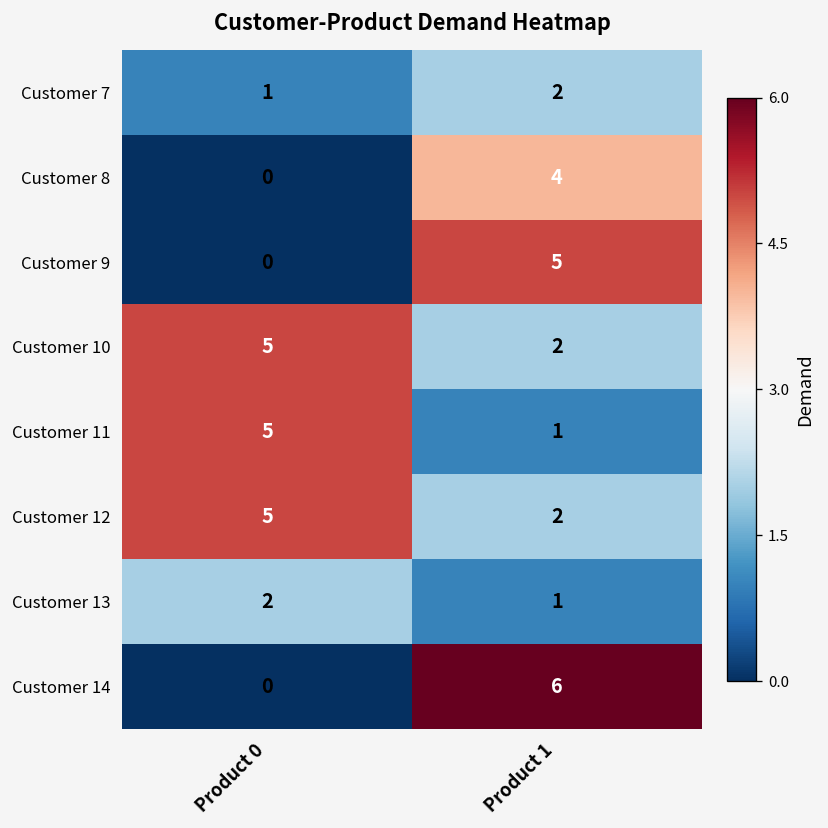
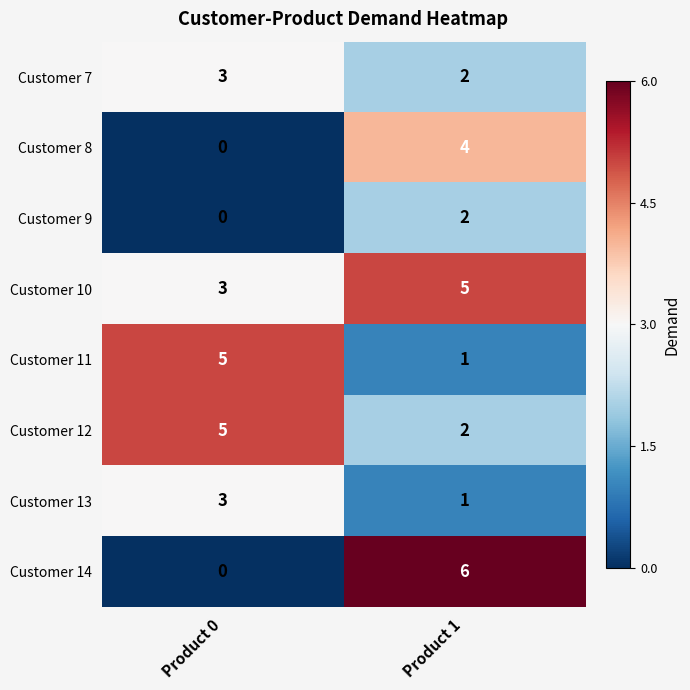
  {
    "Customer 7": {
-     "Product 0": 1,
+     "Product 0": 3,
      "Product 1": 2
    },
    "Customer 8": {
      "Product 0": 0,
      "Product 1": 4
    },
    "Customer 9": {
      "Product 0": 0,
-     "Product 1": 5
+     "Product 1": 2
    },
    "Customer 10": {
-     "Product 0": 5,
-     "Product 1": 2
+     "Product 0": 3,
+     "Product 1": 5
    },
    "Customer 11": {
      "Product 0": 5,
      "Product 1": 1
    },
    "Customer 12": {
      "Product 0": 5,
      "Product 1": 2
    },
    "Customer 13": {
-     "Product 0": 2,
+     "Product 0": 3,
      "Product 1": 1
    },
    "Customer 14": {
      "Product 0": 0,
      "Product 1": 6
    }
  }
